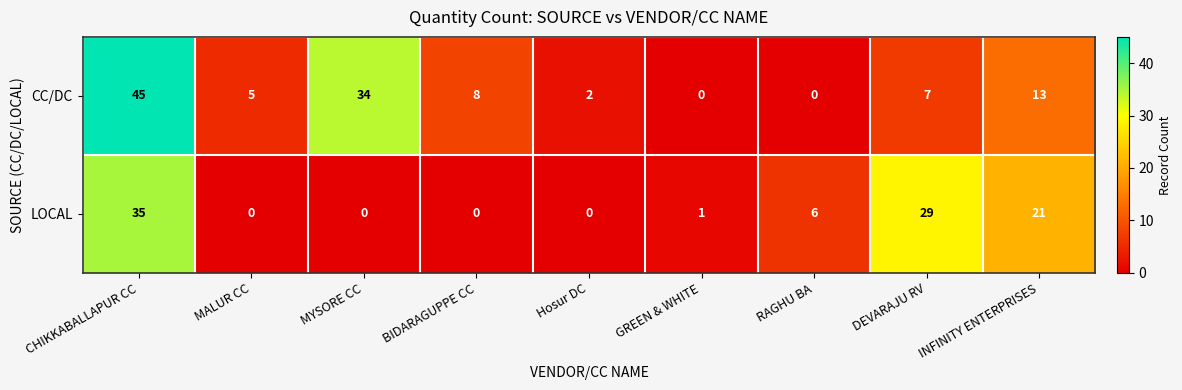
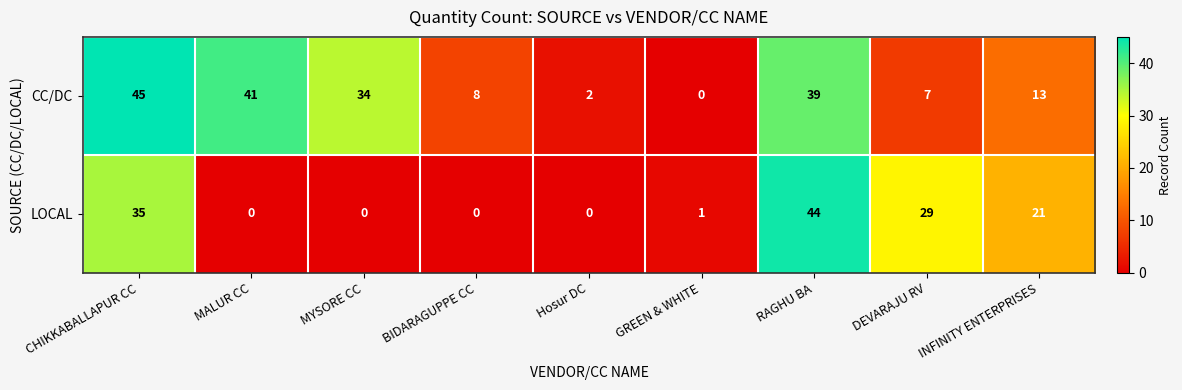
  {
    "CC/DC": {
      "CHIKKABALLAPUR CC": 45,
-     "MALUR CC": 5,
+     "MALUR CC": 41,
      "MYSORE CC": 34,
      "BIDARAGUPPE CC": 8,
      "Hosur DC": 2,
      "GREEN & WHITE": 0,
-     "RAGHU BA": 0,
+     "RAGHU BA": 39,
      "DEVARAJU RV": 7,
      "INFINITY ENTERPRISES": 13
    },
    "LOCAL": {
      "CHIKKABALLAPUR CC": 35,
      "MALUR CC": 0,
      "MYSORE CC": 0,
      "BIDARAGUPPE CC": 0,
      "Hosur DC": 0,
      "GREEN & WHITE": 1,
-     "RAGHU BA": 6,
+     "RAGHU BA": 44,
      "DEVARAJU RV": 29,
      "INFINITY ENTERPRISES": 21
    }
  }
